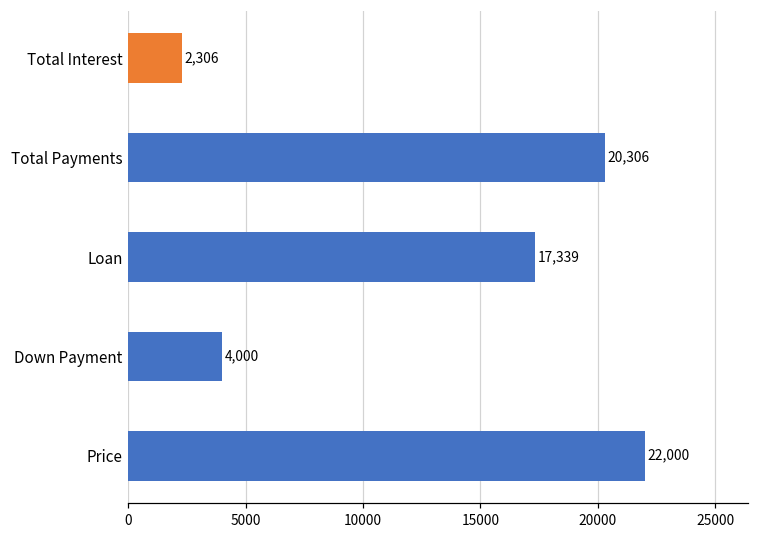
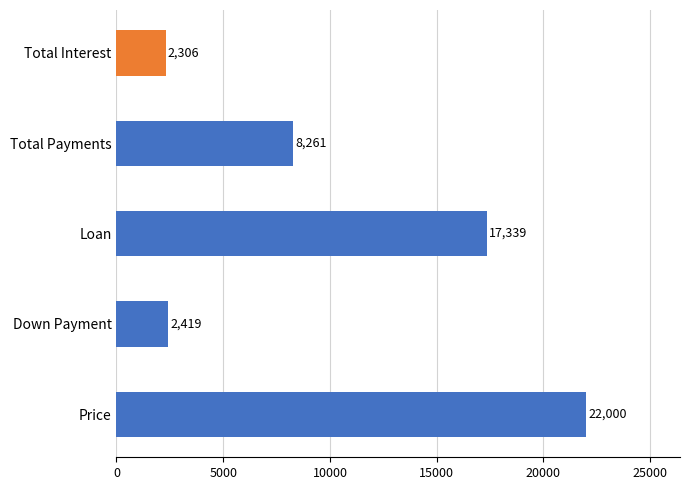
  {
    "Total Interest": "2,306",
-   "Total Payments": "20,306",
+   "Total Payments": "8,261",
    "Loan": "17,339",
-   "Down Payment": "4,000",
+   "Down Payment": "2,419",
    "Price": "22,000"
  }
